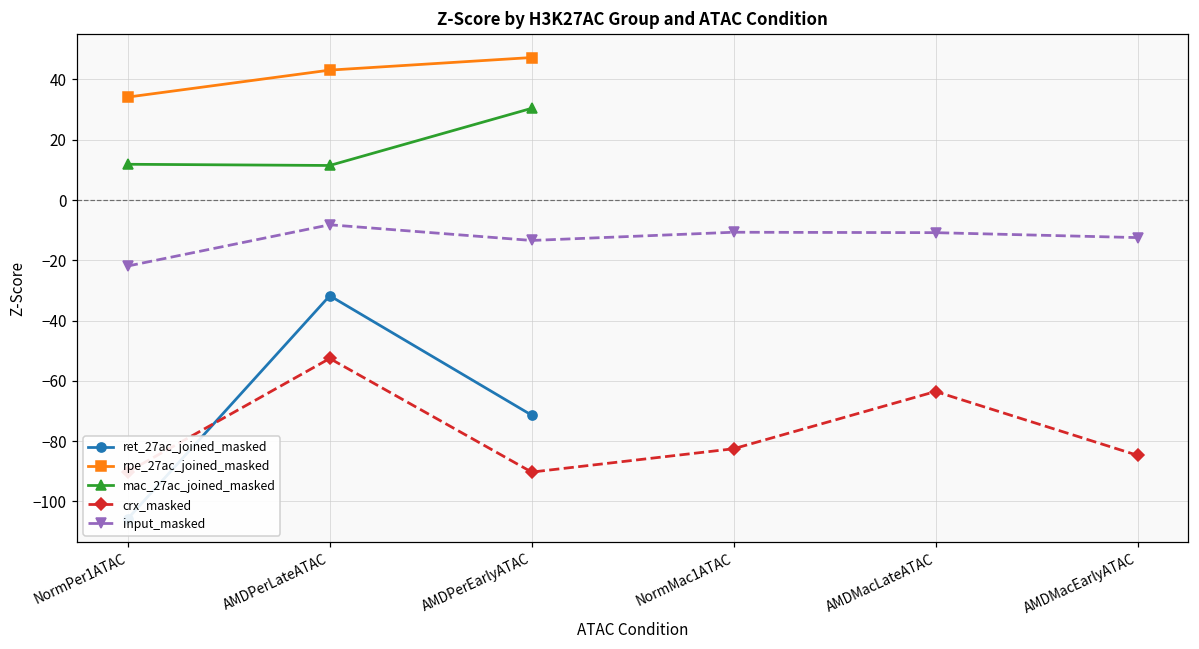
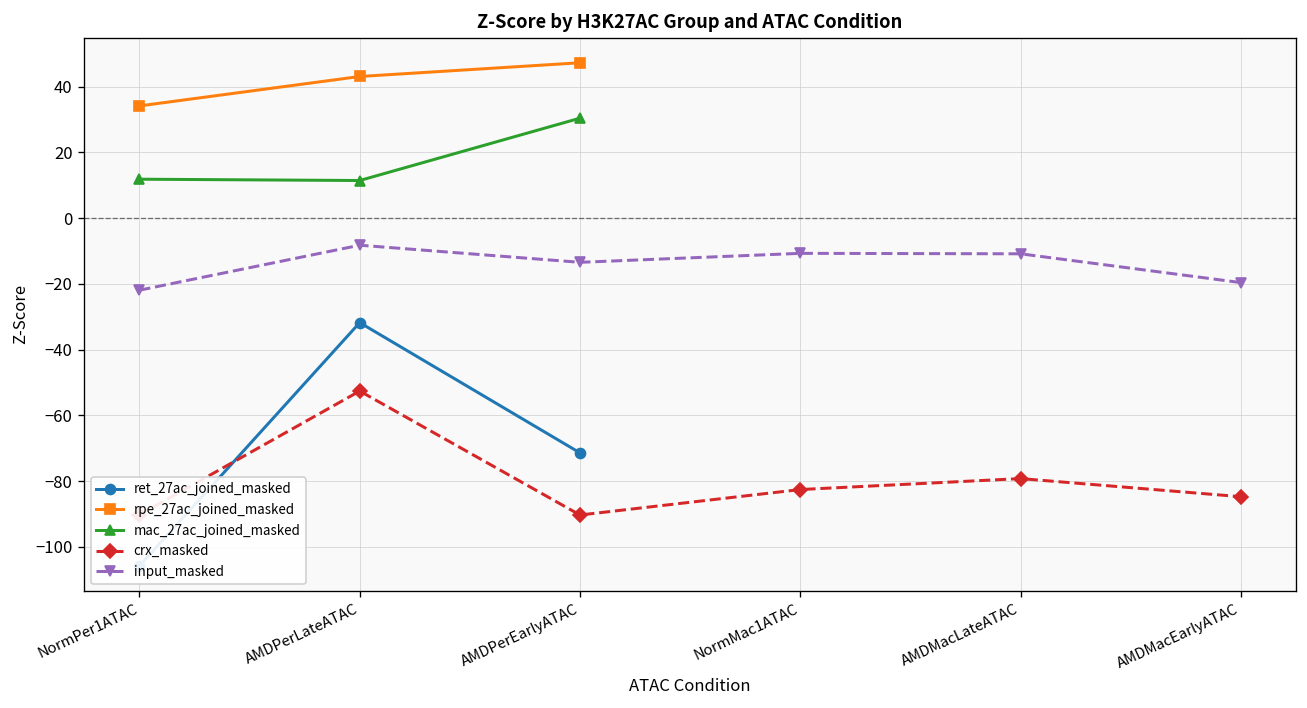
  {
    "ret_27ac_joined_masked": {
      "AMDPerLateATAC": -32,
      "AMDPerEarlyATAC": -71
    },
    "rpe_27ac_joined_masked": {
      "NormPer1ATAC": 34,
      "AMDPerLateATAC": 43,
      "AMDPerEarlyATAC": 47
    },
    "mac_27ac_joined_masked": {
      "NormPer1ATAC": 12,
      "AMDPerLateATAC": 11,
      "AMDPerEarlyATAC": 30
    },
    "crx_masked": {
      "AMDPerLateATAC": -53,
      "AMDPerEarlyATAC": -90,
      "NormMac1ATAC": -83,
-     "AMDMacLateATAC": -64,
+     "AMDMacLateATAC": -79,
      "AMDMacEarlyATAC": -85
    },
    "input_masked": {
      "NormPer1ATAC": -22,
      "AMDPerLateATAC": -8,
      "AMDPerEarlyATAC": -13,
      "NormMac1ATAC": -11,
      "AMDMacLateATAC": -11,
-     "AMDMacEarlyATAC": -12
+     "AMDMacEarlyATAC": -20
    }
  }
